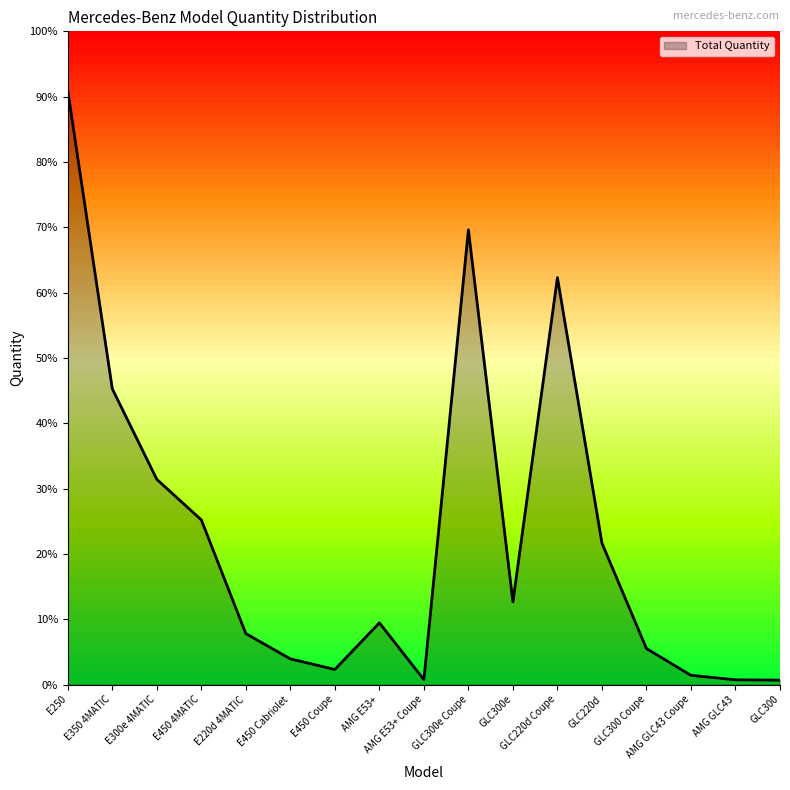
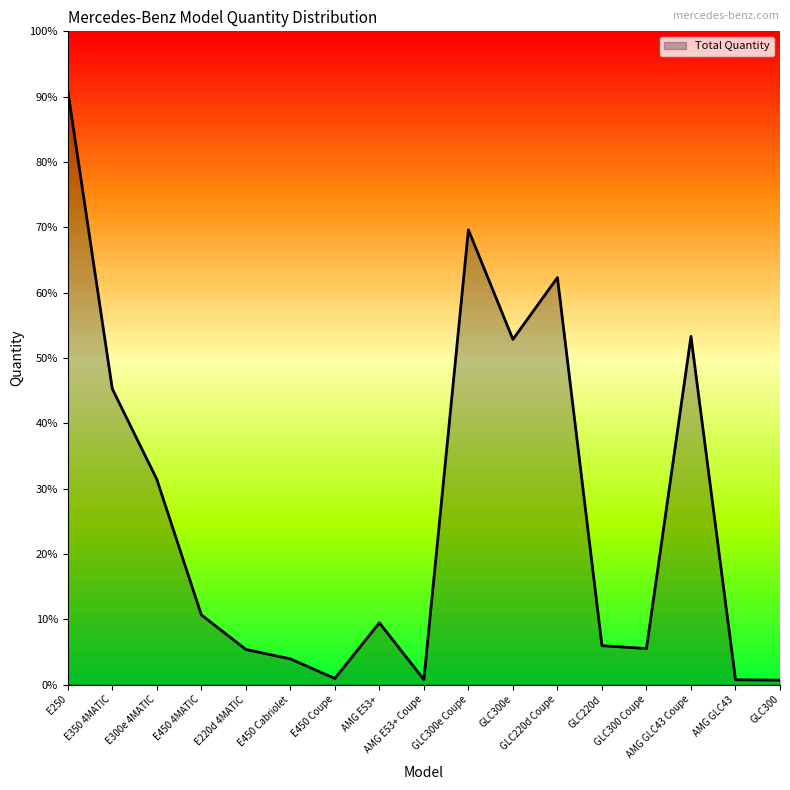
  {
    "E250": "91%",
    "E350 4MATIC": "45%",
    "E300e 4MATIC": "31%",
-   "E450 4MATIC": "25%",
-   "E220d 4MATIC": "8%",
+   "E450 4MATIC": "11%",
+   "E220d 4MATIC": "5%",
    "E450 Cabriolet": "4%",
-   "E450 Coupe": "2%",
+   "E450 Coupe": "1%",
    "AMG E53+": "9%",
    "AMG E53+ Coupe": "1%",
    "GLC300e Coupe": "70%",
-   "GLC300e": "13%",
+   "GLC300e": "53%",
    "GLC220d Coupe": "62%",
-   "GLC220d": "22%",
+   "GLC220d": "6%",
    "GLC300 Coupe": "6%",
-   "AMG GLC43 Coupe": "1%",
+   "AMG GLC43 Coupe": "53%",
    "AMG GLC43": "1%",
    "GLC300": "1%"
  }
